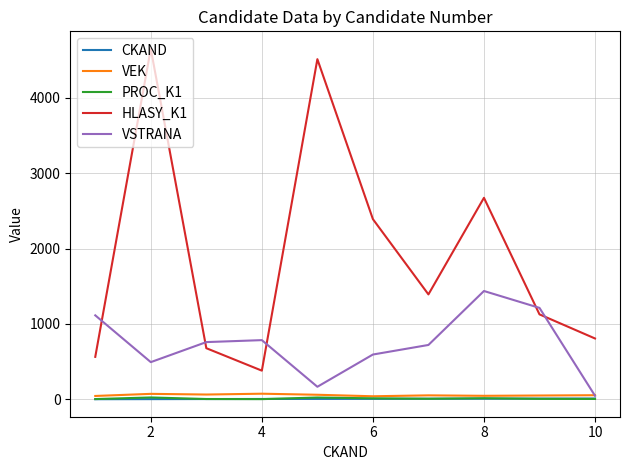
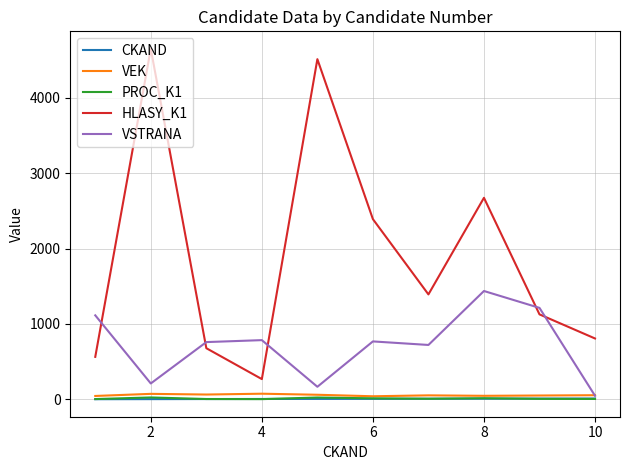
  {
    "VEK": {
      "2": 100,
      "4": 100
    },
    "HLASY_K1": {
-     "4": 400,
+     "4": 300,
      "6": 2400,
      "8": 2700,
      "10": 800
    },
    "VSTRANA": {
-     "2": 500,
+     "2": 200,
      "4": 800,
-     "6": 600,
+     "6": 800,
      "8": 1400
    }
  }
